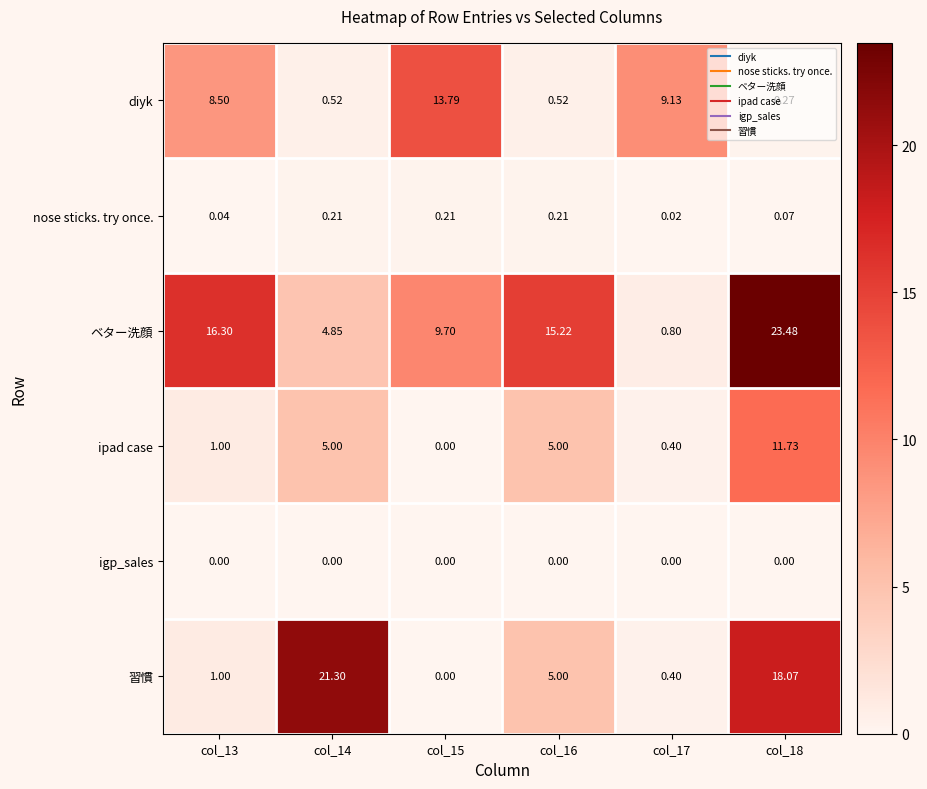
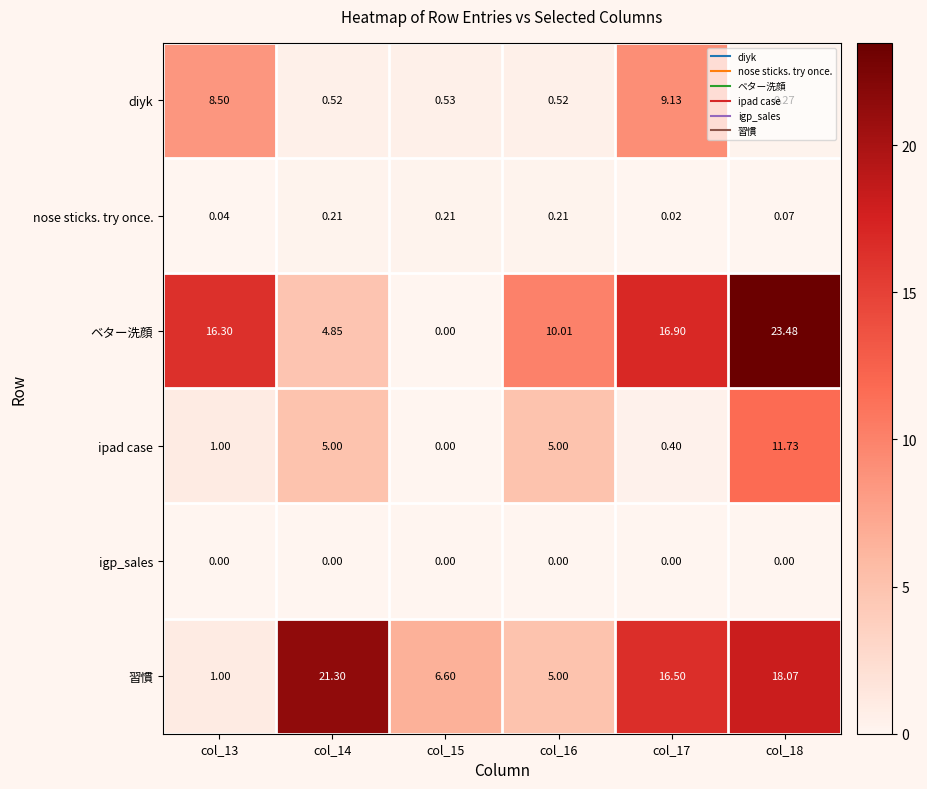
  {
    "diyk": {
      "col_13": 8.50,
      "col_14": 0.52,
-     "col_15": 13.79,
+     "col_15": 0.53,
      "col_16": 0.52,
      "col_17": 9.13
    },
    "nose sticks. try once.": {
      "col_13": 0.04,
      "col_14": 0.21,
      "col_15": 0.21,
      "col_16": 0.21,
      "col_17": 0.02,
      "col_18": 0.07
    },
    "ベター洗顔": {
      "col_13": 16.30,
      "col_14": 4.85,
-     "col_15": 9.70,
-     "col_16": 15.22,
-     "col_17": 0.80,
+     "col_15": 0.00,
+     "col_16": 10.01,
+     "col_17": 16.90,
      "col_18": 23.48
    },
    "ipad case": {
      "col_13": 1.00,
      "col_14": 5.00,
      "col_15": 0.00,
      "col_16": 5.00,
      "col_17": 0.40,
      "col_18": 11.73
    },
    "igp_sales": {
      "col_13": 0.00,
      "col_14": 0.00,
      "col_15": 0.00,
      "col_16": 0.00,
      "col_17": 0.00,
      "col_18": 0.00
    },
    "習慣": {
      "col_13": 1.00,
      "col_14": 21.30,
-     "col_15": 0.00,
+     "col_15": 6.60,
      "col_16": 5.00,
-     "col_17": 0.40,
+     "col_17": 16.50,
      "col_18": 18.07
    }
  }
